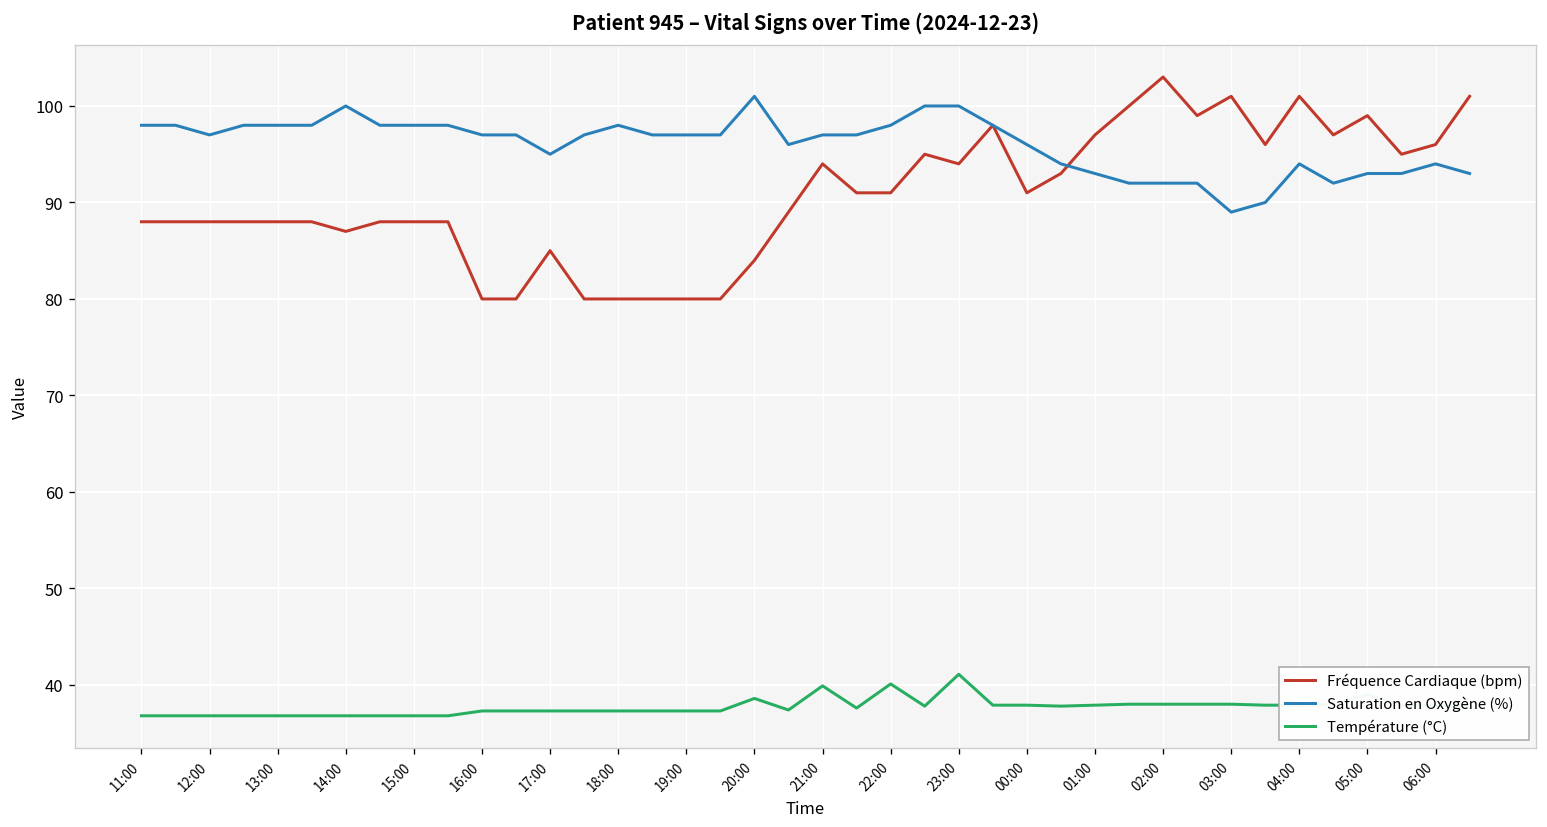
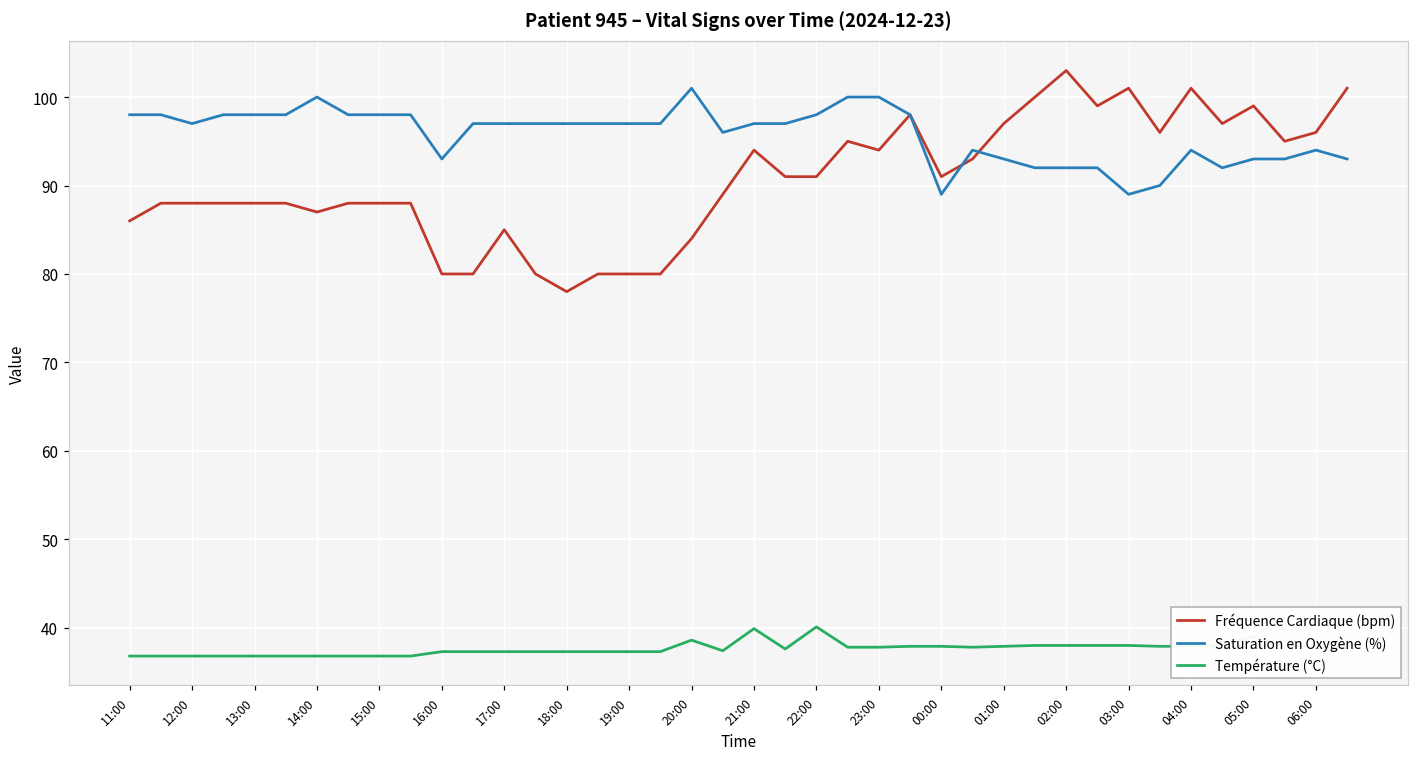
  {
    "Fréquence Cardiaque (bpm)": {
-     "11:00": 88,
+     "11:00": 86,
      "12:00": 88,
      "13:00": 88,
      "14:00": 87,
      "15:00": 88,
      "16:00": 80,
      "17:00": 85,
-     "18:00": 80,
+     "18:00": 78,
      "19:00": 80,
      "20:00": 84,
      "21:00": 94,
      "22:00": 91,
      "23:00": 94,
      "00:00": 91,
      "01:00": 97,
      "02:00": 103,
      "03:00": 101,
      "04:00": 101,
      "05:00": 99,
      "06:00": 96
    },
    "Saturation en Oxygène (%)": {
      "11:00": 98,
      "12:00": 97,
      "13:00": 98,
      "14:00": 100,
      "15:00": 98,
-     "16:00": 97,
-     "17:00": 95,
-     "18:00": 98,
+     "16:00": 93,
+     "17:00": 97,
+     "18:00": 97,
      "19:00": 97,
      "20:00": 101,
      "21:00": 97,
      "22:00": 98,
      "23:00": 100,
-     "00:00": 96,
+     "00:00": 89,
      "01:00": 93,
      "02:00": 92,
      "03:00": 89,
      "04:00": 94,
      "05:00": 93,
      "06:00": 94
    },
    "Température (°C)": {
      "11:00": 37,
      "12:00": 37,
      "13:00": 37,
      "14:00": 37,
      "15:00": 37,
      "16:00": 37,
      "17:00": 37,
      "18:00": 37,
      "19:00": 37,
      "20:00": 39,
      "21:00": 40,
      "22:00": 40,
-     "23:00": 41,
+     "23:00": 38,
      "00:00": 38,
      "01:00": 38,
      "02:00": 38,
      "03:00": 38
    }
  }
